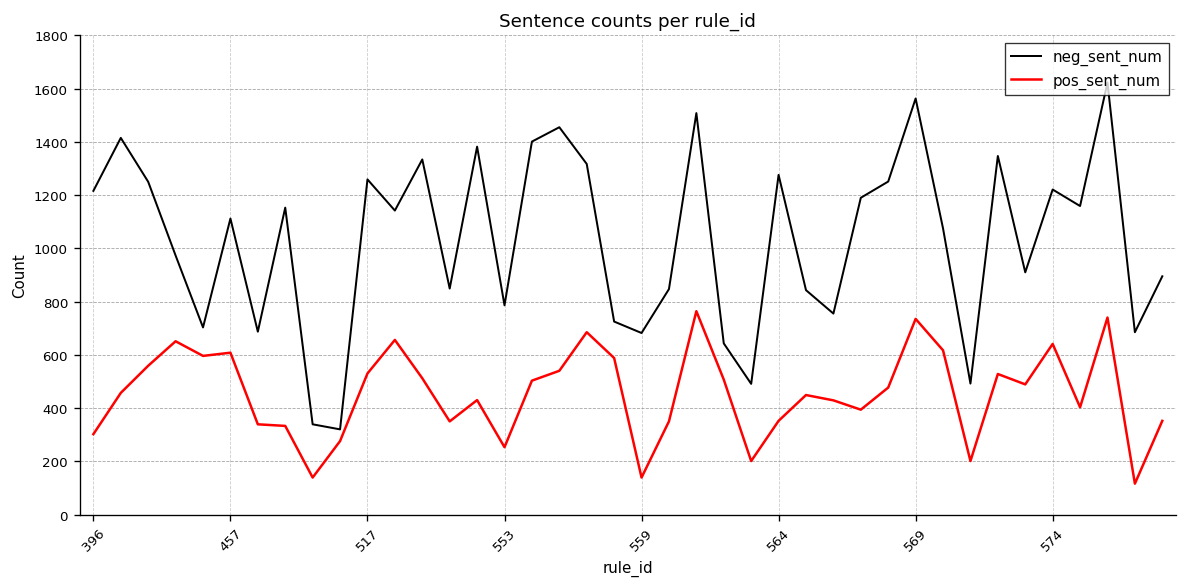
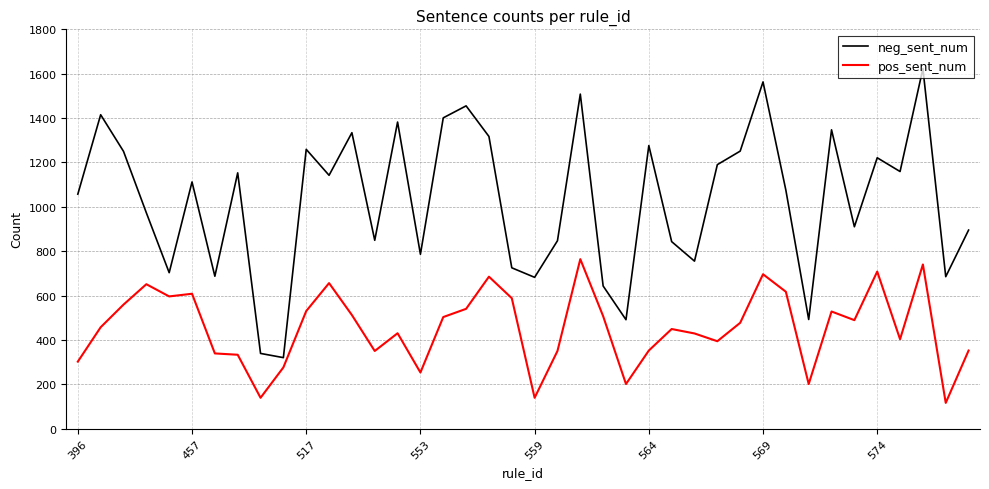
  {
    "neg_sent_num": {
-     "396": 1220,
+     "396": 1060,
      "457": 1110,
      "517": 1260,
      "553": 790,
      "559": 680,
      "564": 1280,
      "569": 1560,
      "574": 1220
    },
    "pos_sent_num": {
      "396": 300,
      "457": 610,
      "517": 530,
      "553": 250,
      "559": 140,
      "564": 350,
-     "569": 740,
-     "574": 640
+     "569": 700,
+     "574": 710
    }
  }
